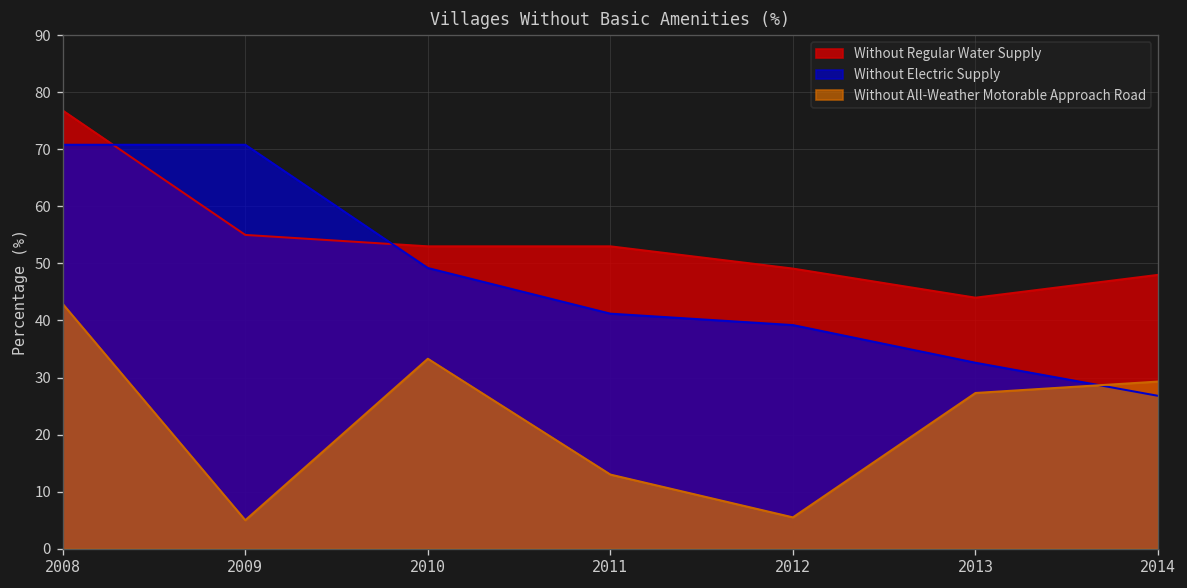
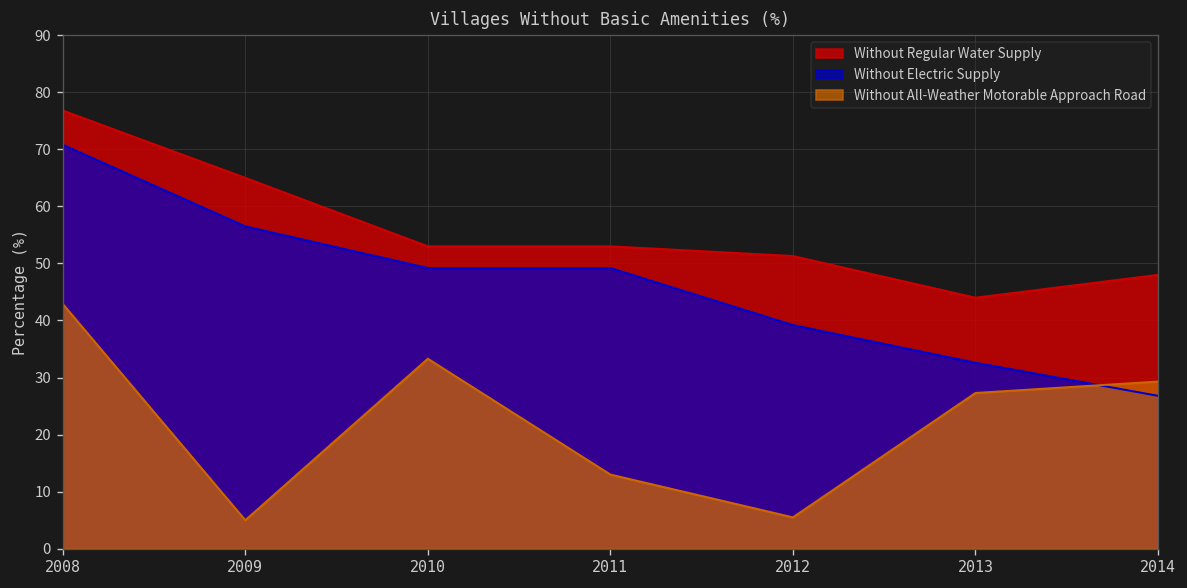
  {
    "Without Regular Water Supply": {
      "2008": 77,
-     "2009": 55,
+     "2009": 65,
      "2010": 53,
      "2011": 53,
-     "2012": 49,
+     "2012": 51,
      "2013": 44,
      "2014": 48
    },
    "Without Electric Supply": {
      "2008": 71,
-     "2009": 71,
+     "2009": 57,
      "2010": 49,
-     "2011": 41,
+     "2011": 49,
      "2012": 39,
      "2013": 33,
      "2014": 27
    },
    "Without All-Weather Motorable Approach Road": {
      "2008": 43,
      "2009": 5,
      "2010": 33,
      "2011": 13,
      "2012": 6,
      "2013": 27,
      "2014": 29
    }
  }
